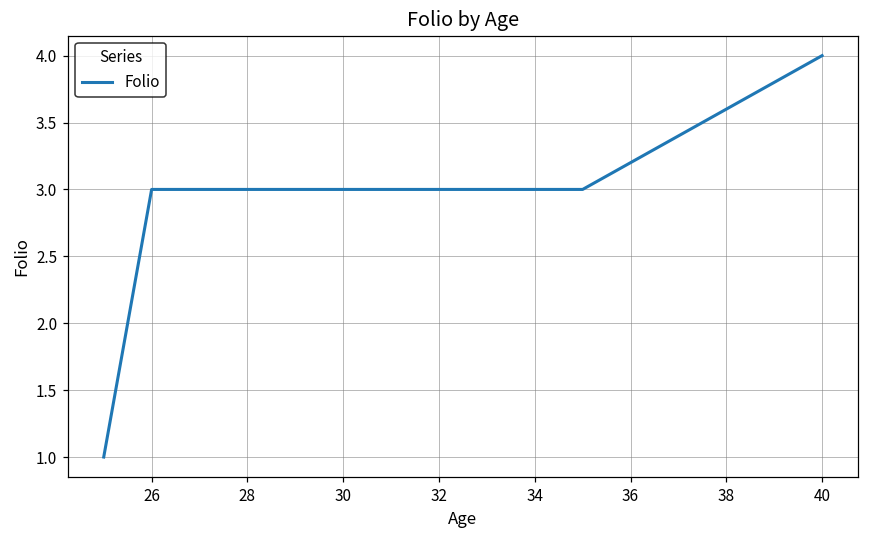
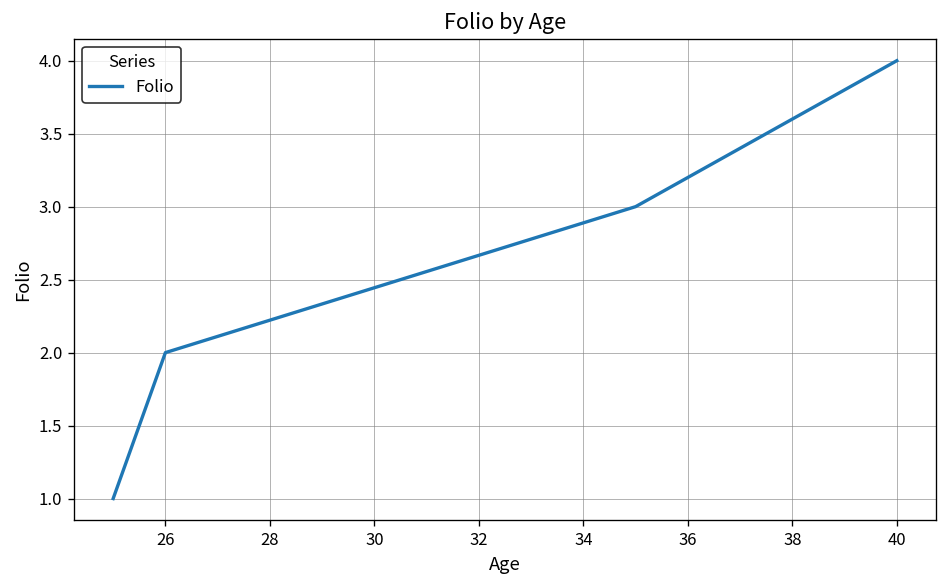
  {
-   "26": 3,
+   "26": 2,
    "40": 4
  }
